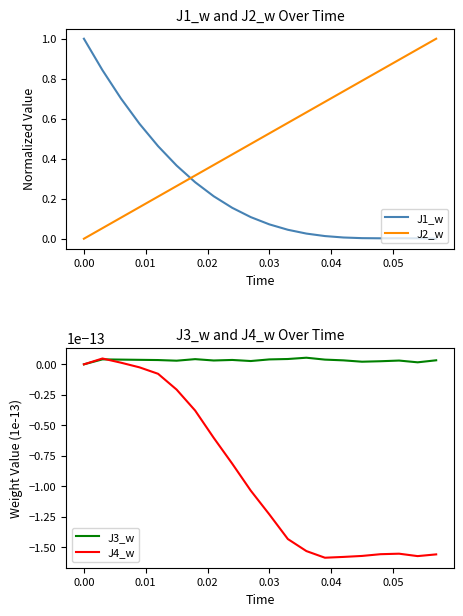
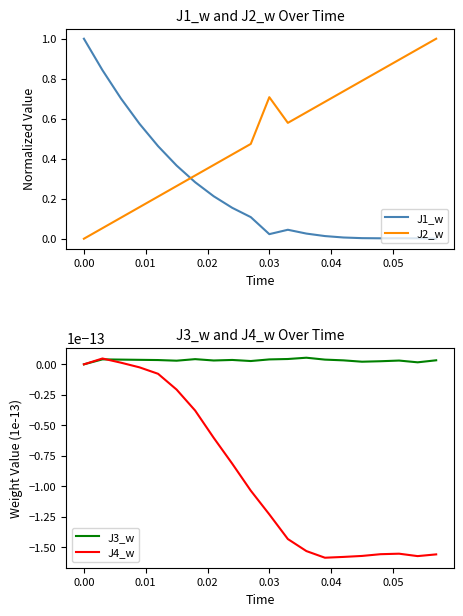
  {
    "J1_w and J2_w Over Time": {
      "J1_w": {
        "0.00": 1.00,
-       "0.03": 0.07
+       "0.03": 0.02
      },
      "J2_w": {
        "0.00": 0.00,
-       "0.03": 0.53
+       "0.03": 0.71
      }
    },
    "J3_w and J4_w Over Time": {
      "J3_w": {
        "0.03": 0.000000000000
      },
      "J4_w": {
        "0.03": 0.000000000000
      }
    }
  }
